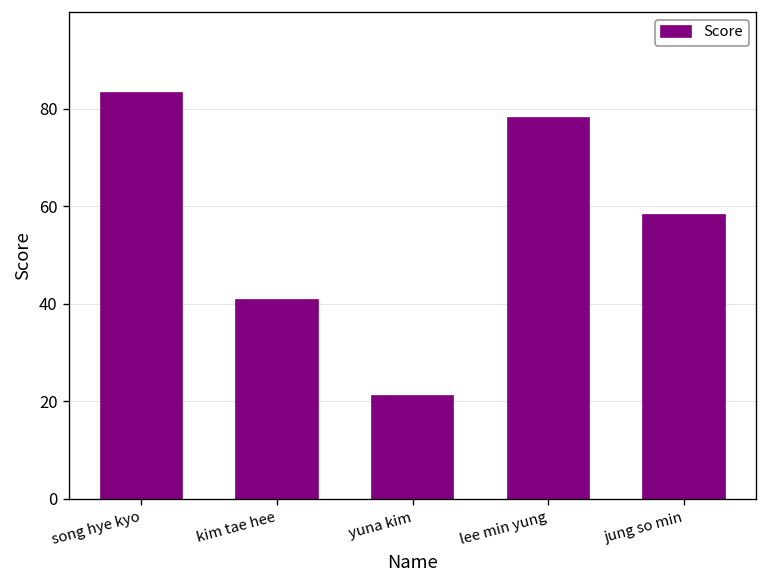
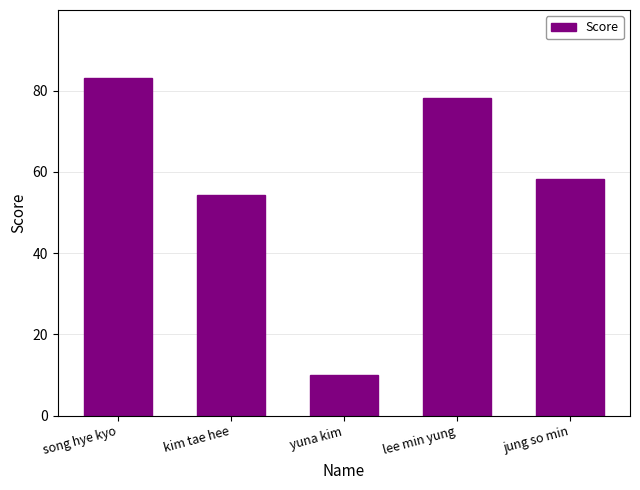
  {
    "song hye kyo": 83,
-   "kim tae hee": 41,
-   "yuna kim": 21,
+   "kim tae hee": 54,
+   "yuna kim": 10,
    "lee min yung": 78,
    "jung so min": 58
  }
